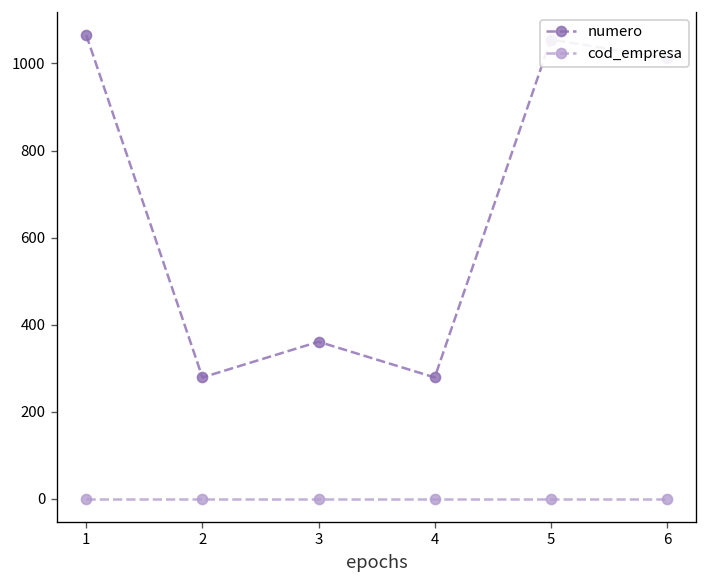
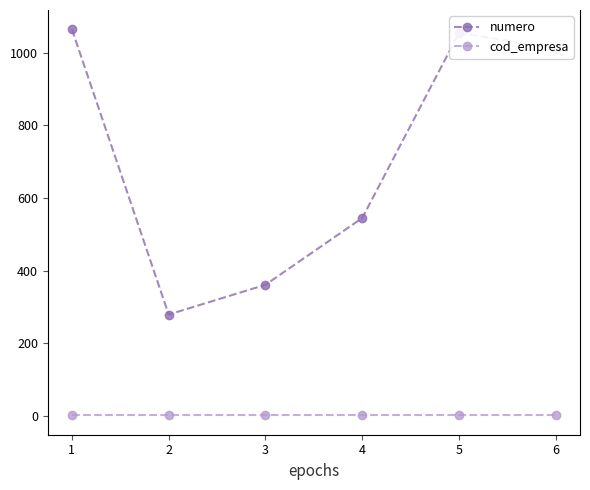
  {
    "numero": {
      "1": 1070,
      "2": 280,
      "3": 360,
-     "4": 280
+     "4": 550
    },
    "cod_empresa": {
      "1": 0,
      "2": 0,
      "3": 0,
      "4": 0,
      "5": 0,
      "6": 0
    }
  }
